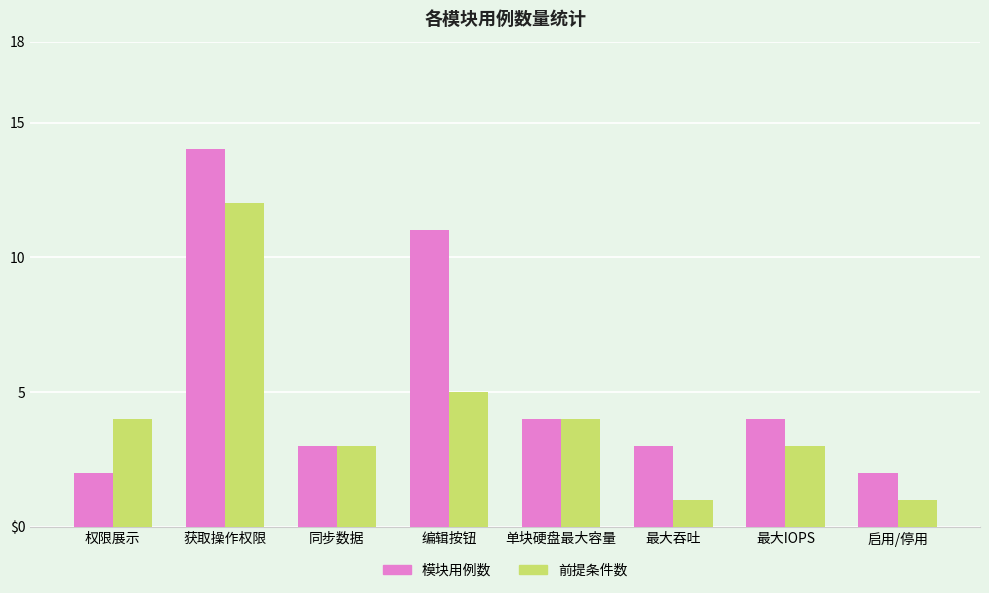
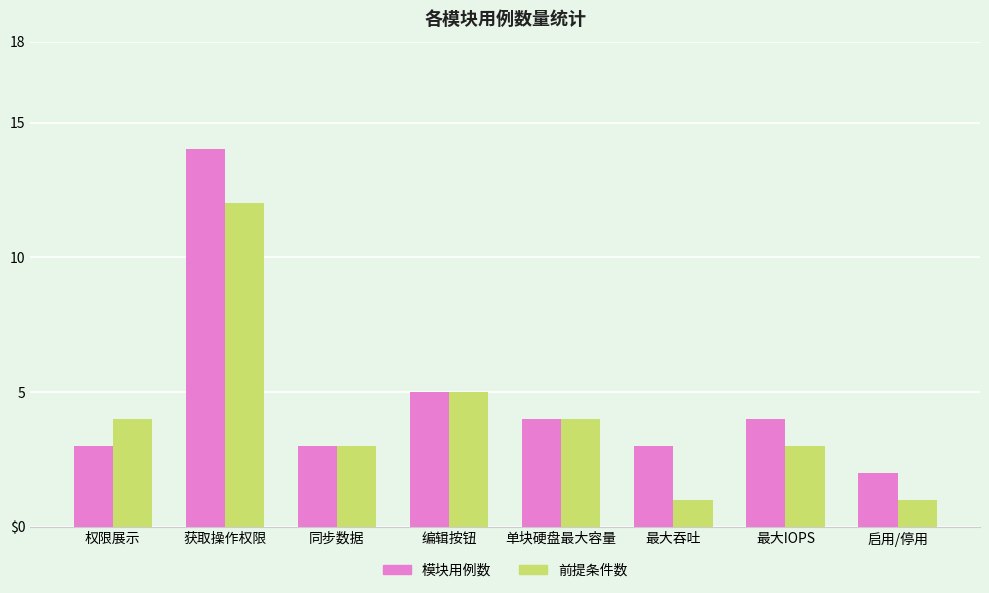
  {
    "模块用例数": {
-     "权限展示": 2,
+     "权限展示": 3,
      "获取操作权限": 14,
      "同步数据": 3,
-     "编辑按钮": 11,
+     "编辑按钮": 5,
      "单块硬盘最大容量": 4,
      "最大吞吐": 3,
      "最大IOPS": 4,
      "启用/停用": 2
    },
    "前提条件数": {
      "权限展示": 4,
      "获取操作权限": 12,
      "同步数据": 3,
      "编辑按钮": 5,
      "单块硬盘最大容量": 4,
      "最大吞吐": 1,
      "最大IOPS": 3,
      "启用/停用": 1
    }
  }
